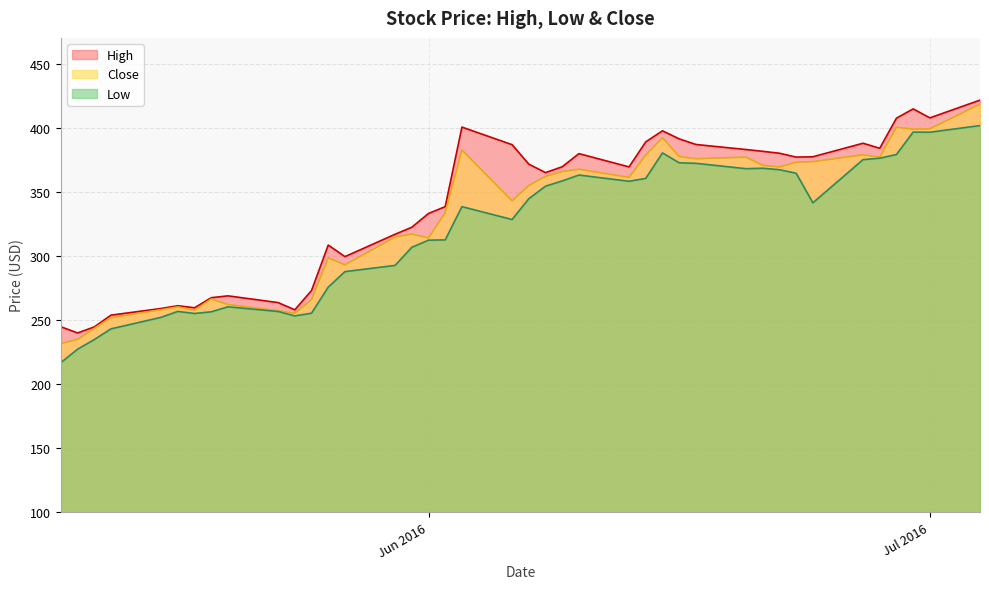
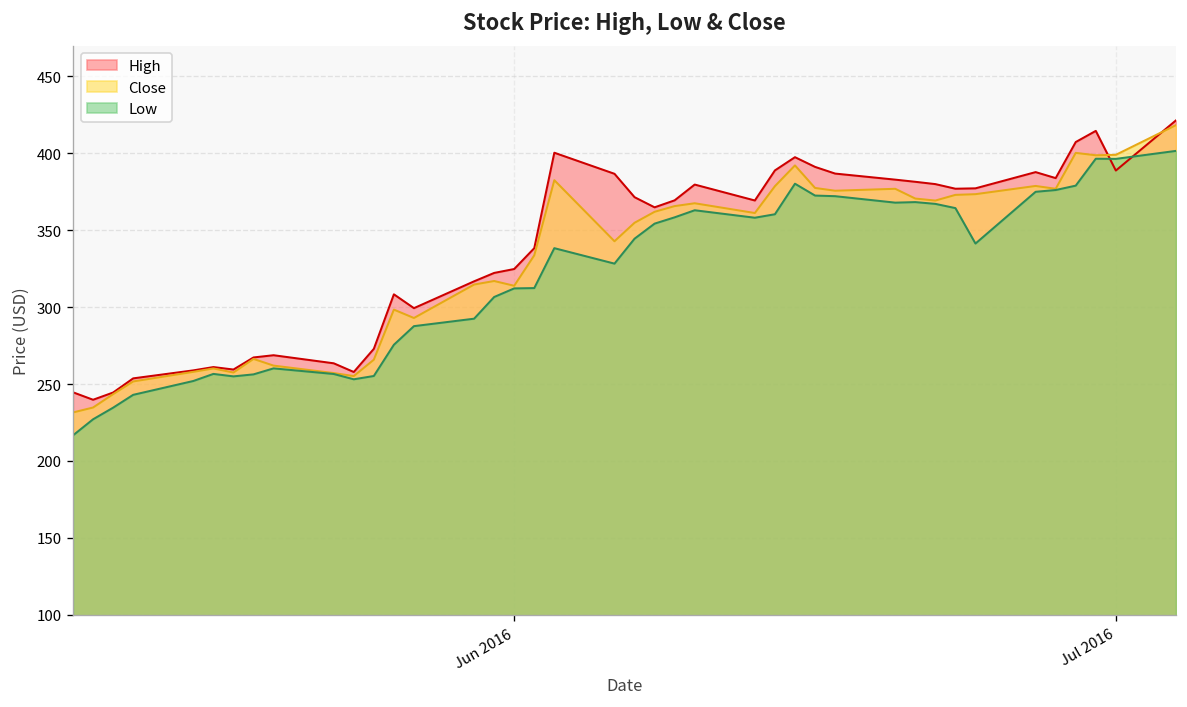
  {
    "High": {
-     "Jun 2016": 333,
-     "Jul 2016": 408
+     "Jun 2016": 325,
+     "Jul 2016": 389
    },
    "Close": {
      "Jul 2016": 399
    },
    "Low": {
      "Jul 2016": 396
    }
  }
